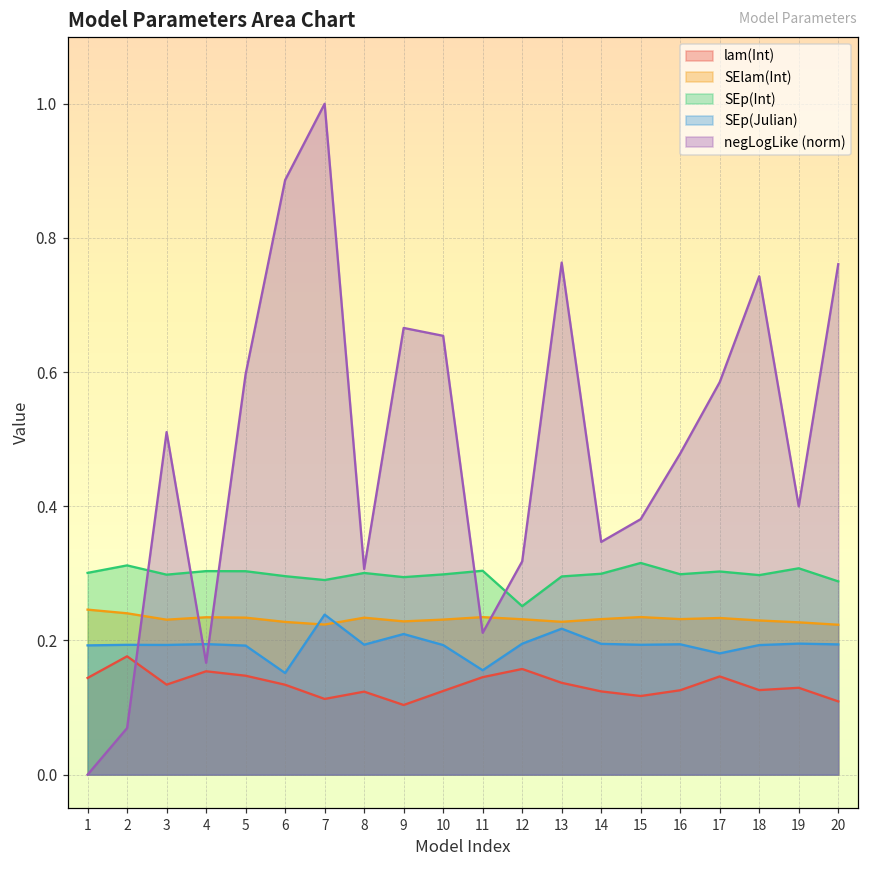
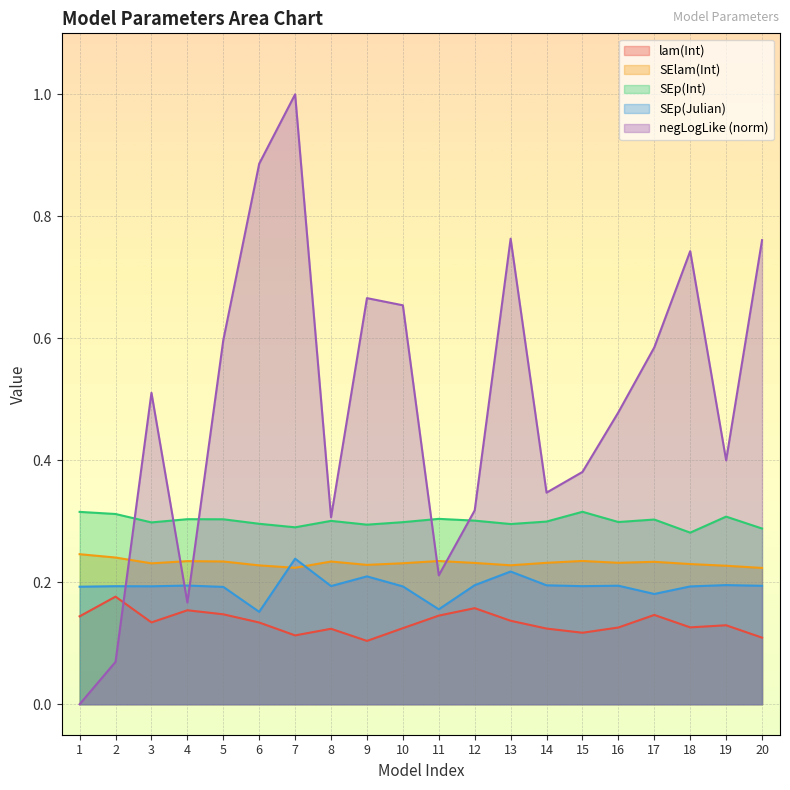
  {
    "SEp(Int)": {
-     "1": 0.30,
+     "1": 0.32,
      "2": 0.31,
      "3": 0.30,
      "4": 0.30,
      "5": 0.30,
      "6": 0.30,
      "7": 0.29,
      "8": 0.30,
      "9": 0.29,
      "10": 0.30,
      "11": 0.30,
-     "12": 0.25,
+     "12": 0.30,
      "13": 0.30,
      "14": 0.30,
      "15": 0.32,
      "16": 0.30,
      "17": 0.30,
-     "18": 0.30,
+     "18": 0.28,
      "19": 0.31,
      "20": 0.29
    },
    "SEp(Julian)": {
      "1": 0.19,
      "2": 0.19,
      "3": 0.19,
      "4": 0.19,
      "5": 0.19,
      "6": 0.15,
      "7": 0.24,
      "8": 0.19,
      "9": 0.21,
      "10": 0.19,
      "11": 0.16,
      "12": 0.20,
      "13": 0.22,
      "14": 0.19,
      "15": 0.19,
      "16": 0.19,
      "17": 0.18,
      "18": 0.19,
      "19": 0.20,
      "20": 0.19
    },
    "negLogLike (norm)": {
      "1": 0.00,
      "2": 0.07,
      "3": 0.51,
      "4": 0.17,
      "5": 0.60,
      "6": 0.89,
      "7": 1.00,
      "8": 0.31,
      "9": 0.67,
      "10": 0.65,
      "11": 0.21,
      "12": 0.32,
      "13": 0.76,
      "14": 0.35,
      "15": 0.38,
      "16": 0.48,
      "17": 0.59,
      "18": 0.74,
      "19": 0.40,
      "20": 0.76
    }
  }
